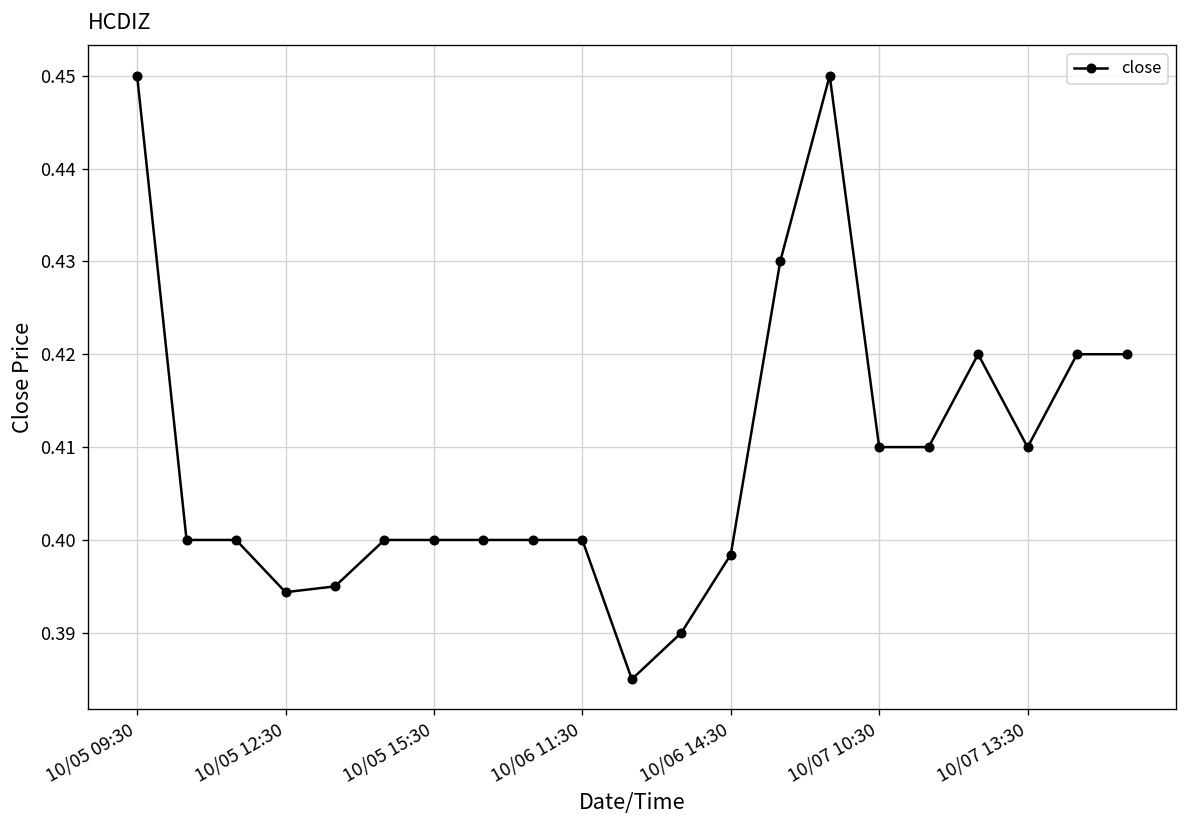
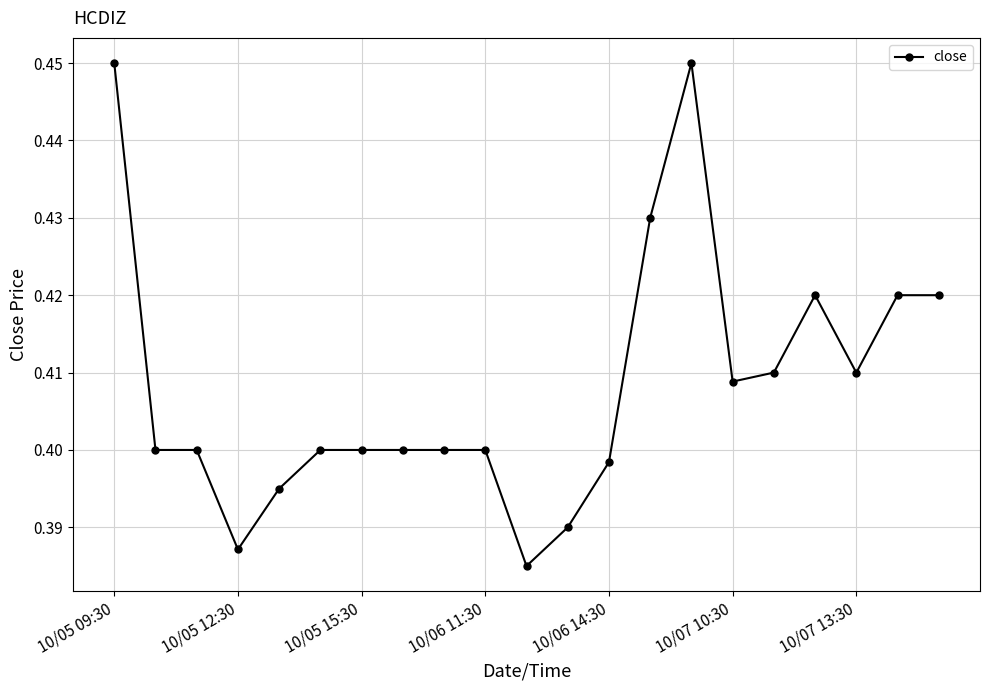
  {
    "10/05 09:30": 0.450,
-   "10/05 12:30": 0.394,
+   "10/05 12:30": 0.387,
    "10/05 15:30": 0.400,
    "10/06 11:30": 0.400,
    "10/06 14:30": 0.398,
-   "10/07 10:30": 0.410,
+   "10/07 10:30": 0.409,
    "10/07 13:30": 0.410
  }
